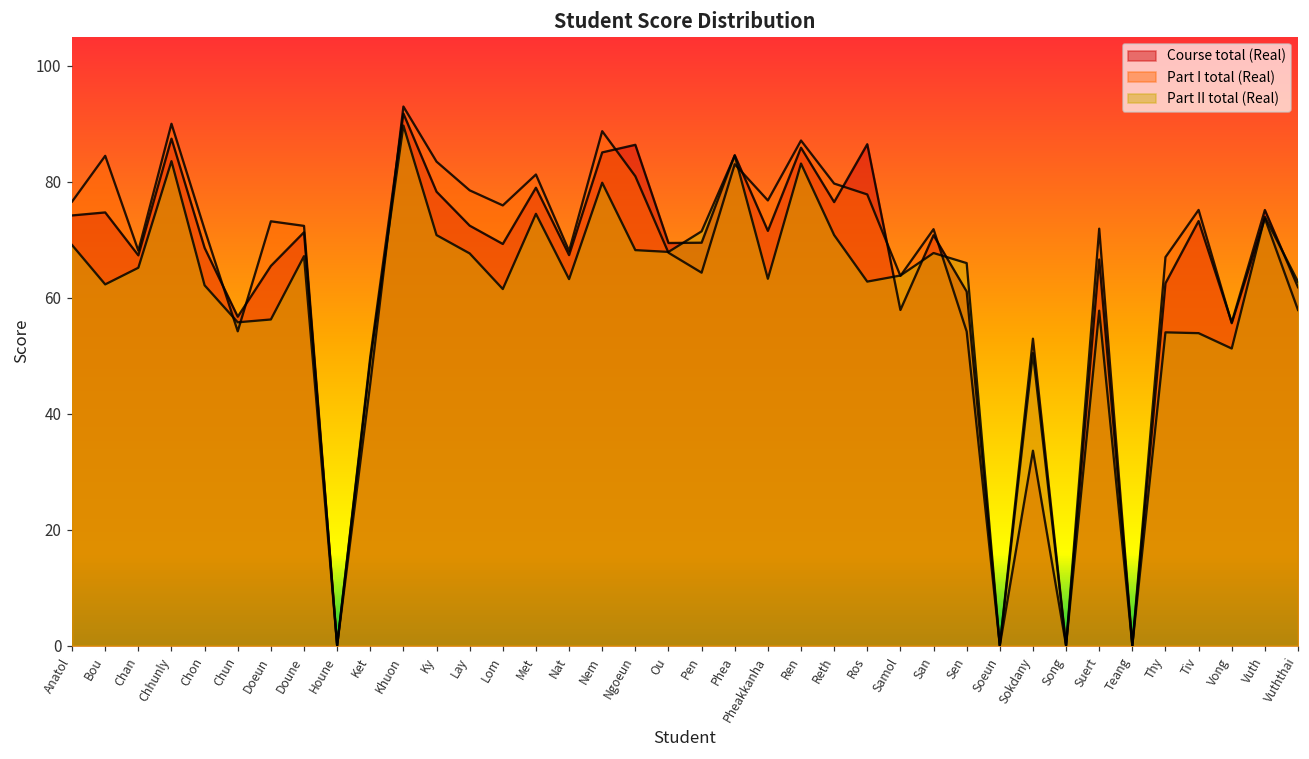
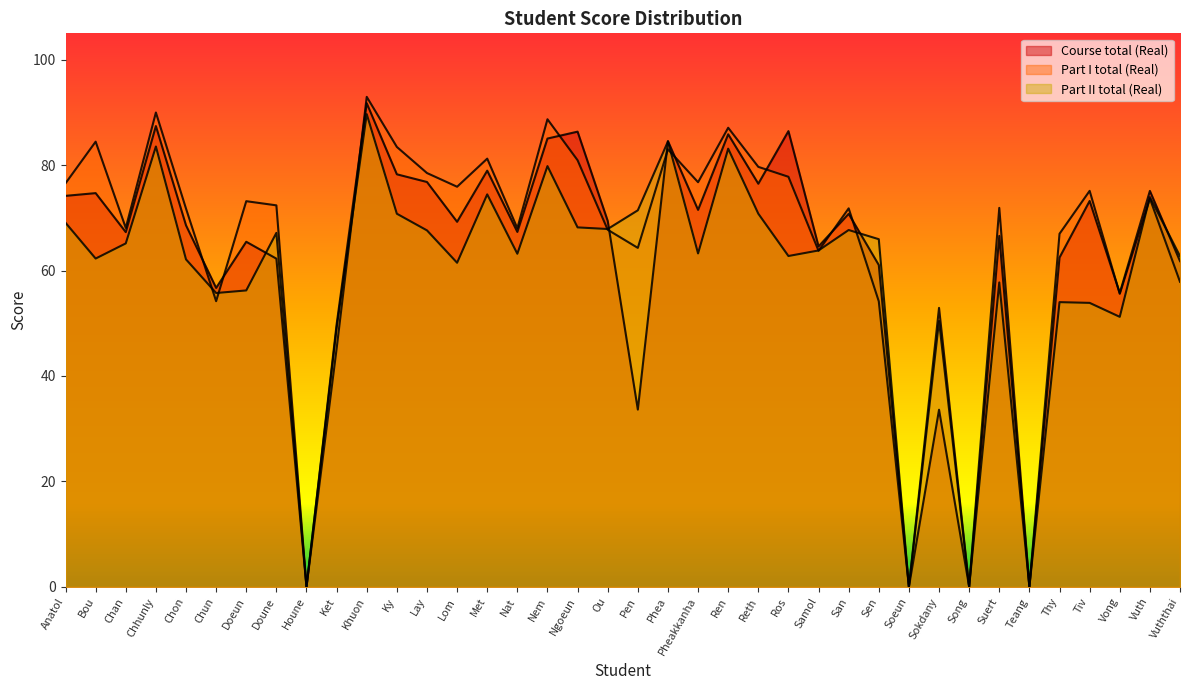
  {
    "Course total (Real)": {
      "Anatol": 74,
      "Bou": 75,
      "Chan": 67,
      "Chhunly": 87,
      "Chon": 69,
      "Chun": 57,
      "Doeun": 65,
-     "Doune": 71,
+     "Doune": 62,
      "Ket": 50,
      "Khuon": 92,
      "Ky": 78,
-     "Lay": 72,
+     "Lay": 77,
      "Lom": 69,
      "Met": 79,
      "Nat": 67,
      "Nem": 85,
      "Ngoeun": 86,
      "Ou": 69,
-     "Pen": 69,
+     "Pen": 34,
      "Pheakkanha": 72,
      "Ren": 86,
      "Reth": 76,
      "Ros": 86,
-     "Samol": 58,
+     "Samol": 65,
      "San": 71,
      "Sen": 61,
      "Sokdany": 34,
      "Suert": 67,
      "Thy": 62,
      "Tiv": 73,
      "Vuth": 75,
      "Vuththai": 62
    }
  }
